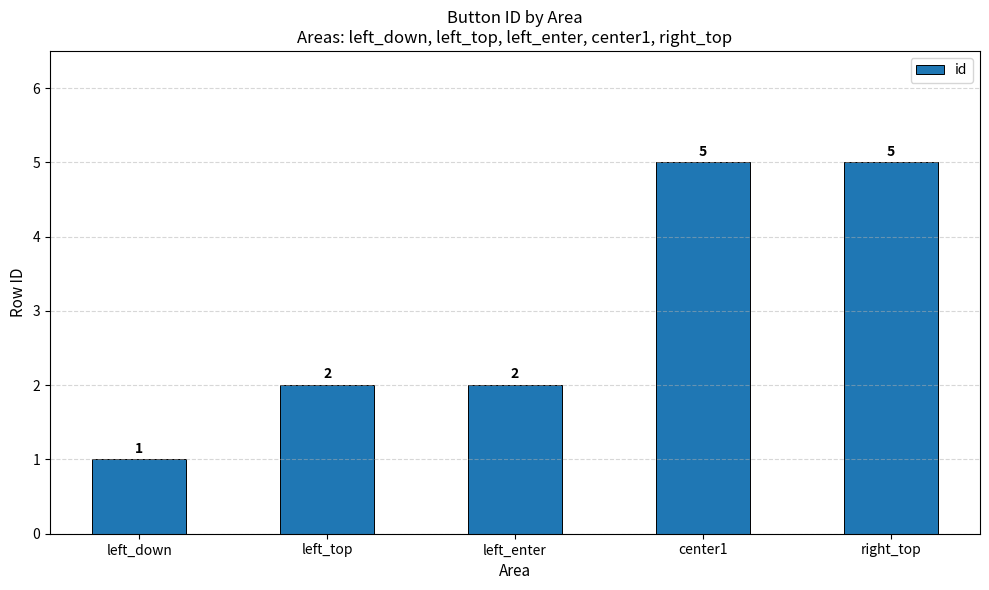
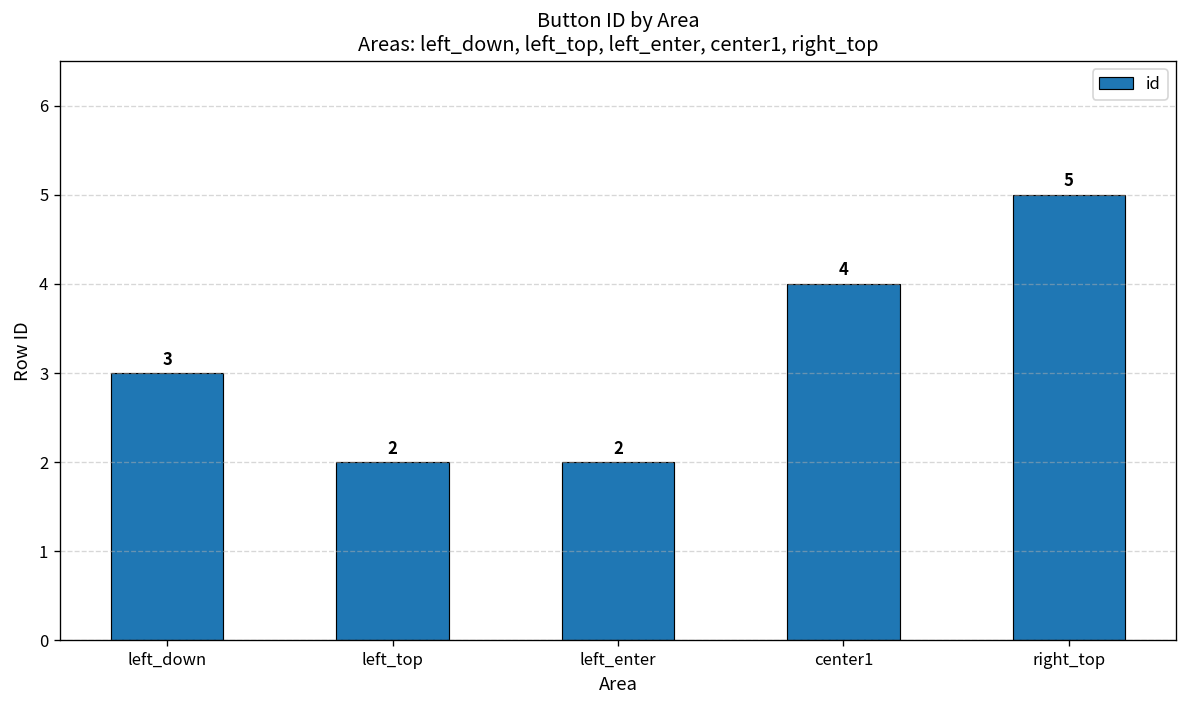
  {
-   "left_down": 1,
+   "left_down": 3,
    "left_top": 2,
    "left_enter": 2,
-   "center1": 5,
+   "center1": 4,
    "right_top": 5
  }
